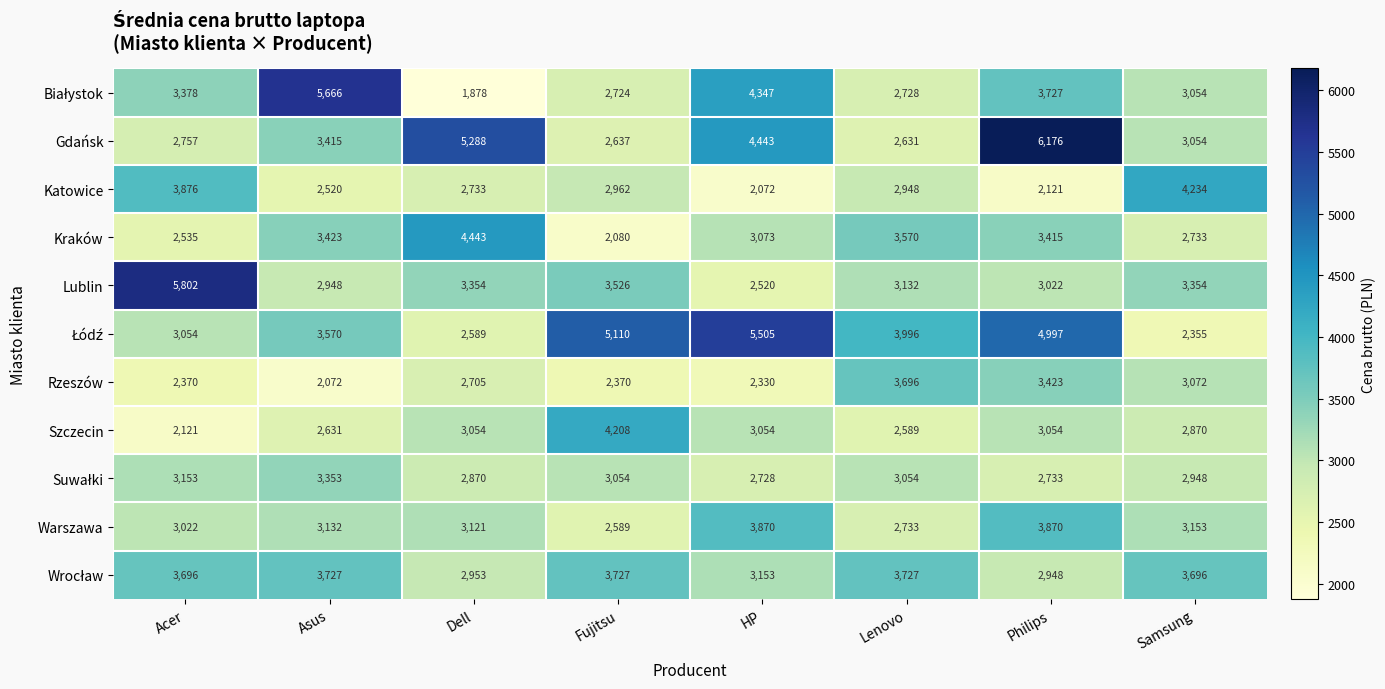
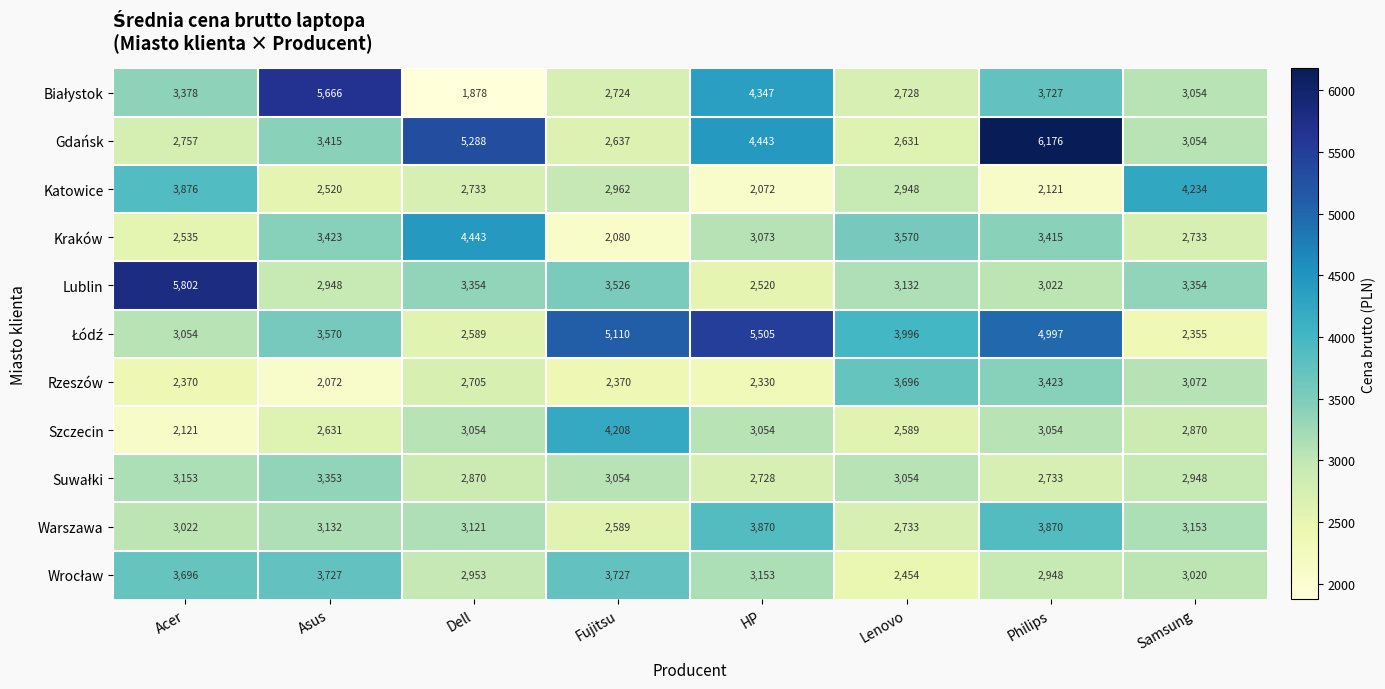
  {
    "Białystok": {
      "Acer": "3,378",
      "Asus": "5,666",
      "Dell": "1,878",
      "Fujitsu": "2,724",
      "HP": "4,347",
      "Lenovo": "2,728",
      "Philips": "3,727",
      "Samsung": "3,054"
    },
    "Gdańsk": {
      "Acer": "2,757",
      "Asus": "3,415",
      "Dell": "5,288",
      "Fujitsu": "2,637",
      "HP": "4,443",
      "Lenovo": "2,631",
      "Philips": "6,176",
      "Samsung": "3,054"
    },
    "Katowice": {
      "Acer": "3,876",
      "Asus": "2,520",
      "Dell": "2,733",
      "Fujitsu": "2,962",
      "HP": "2,072",
      "Lenovo": "2,948",
      "Philips": "2,121",
      "Samsung": "4,234"
    },
    "Kraków": {
      "Acer": "2,535",
      "Asus": "3,423",
      "Dell": "4,443",
      "Fujitsu": "2,080",
      "HP": "3,073",
      "Lenovo": "3,570",
      "Philips": "3,415",
      "Samsung": "2,733"
    },
    "Lublin": {
      "Acer": "5,802",
      "Asus": "2,948",
      "Dell": "3,354",
      "Fujitsu": "3,526",
      "HP": "2,520",
      "Lenovo": "3,132",
      "Philips": "3,022",
      "Samsung": "3,354"
    },
    "Łódź": {
      "Acer": "3,054",
      "Asus": "3,570",
      "Dell": "2,589",
      "Fujitsu": "5,110",
      "HP": "5,505",
      "Lenovo": "3,996",
      "Philips": "4,997",
      "Samsung": "2,355"
    },
    "Rzeszów": {
      "Acer": "2,370",
      "Asus": "2,072",
      "Dell": "2,705",
      "Fujitsu": "2,370",
      "HP": "2,330",
      "Lenovo": "3,696",
      "Philips": "3,423",
      "Samsung": "3,072"
    },
    "Szczecin": {
      "Acer": "2,121",
      "Asus": "2,631",
      "Dell": "3,054",
      "Fujitsu": "4,208",
      "HP": "3,054",
      "Lenovo": "2,589",
      "Philips": "3,054",
      "Samsung": "2,870"
    },
    "Suwałki": {
      "Acer": "3,153",
      "Asus": "3,353",
      "Dell": "2,870",
      "Fujitsu": "3,054",
      "HP": "2,728",
      "Lenovo": "3,054",
      "Philips": "2,733",
      "Samsung": "2,948"
    },
    "Warszawa": {
      "Acer": "3,022",
      "Asus": "3,132",
      "Dell": "3,121",
      "Fujitsu": "2,589",
      "HP": "3,870",
      "Lenovo": "2,733",
      "Philips": "3,870",
      "Samsung": "3,153"
    },
    "Wrocław": {
      "Acer": "3,696",
      "Asus": "3,727",
      "Dell": "2,953",
      "Fujitsu": "3,727",
      "HP": "3,153",
-     "Lenovo": "3,727",
+     "Lenovo": "2,454",
      "Philips": "2,948",
-     "Samsung": "3,696"
+     "Samsung": "3,020"
    }
  }
